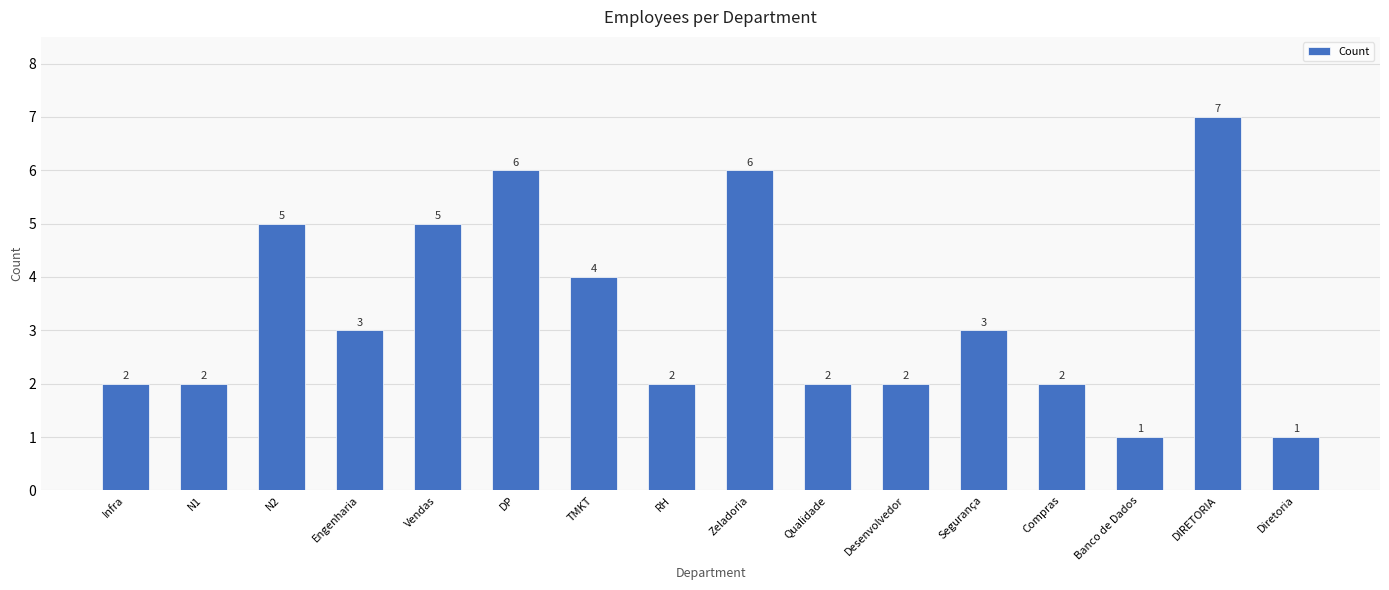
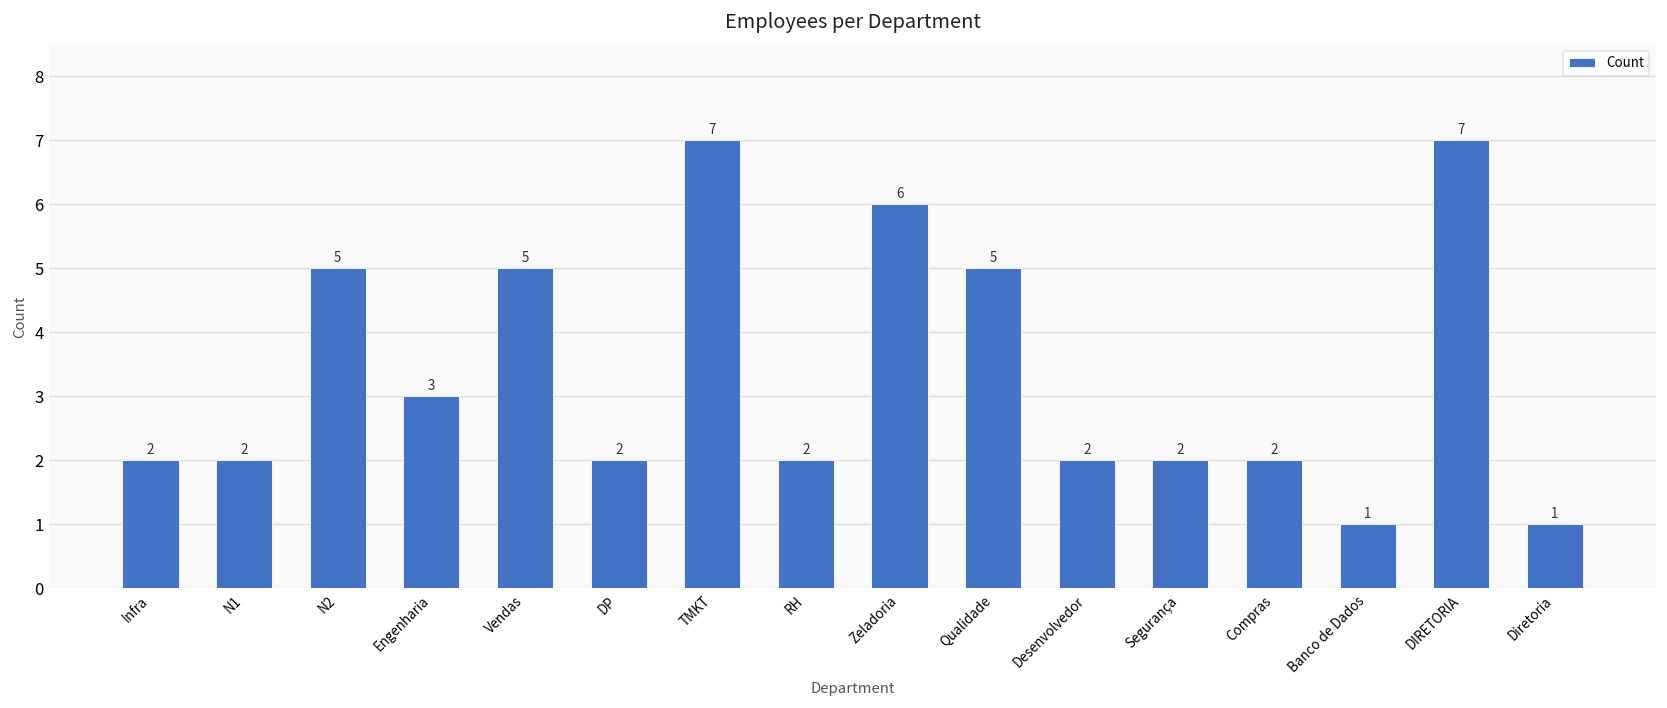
  {
    "Infra": 2,
    "N1": 2,
    "N2": 5,
    "Engenharia": 3,
    "Vendas": 5,
-   "DP": 6,
-   "TMKT": 4,
+   "DP": 2,
+   "TMKT": 7,
    "RH": 2,
    "Zeladoria": 6,
-   "Qualidade": 2,
+   "Qualidade": 5,
    "Desenvolvedor": 2,
-   "Segurança": 3,
+   "Segurança": 2,
    "Compras": 2,
    "Banco de Dados": 1,
    "DIRETORIA": 7,
    "Diretoria": 1
  }
